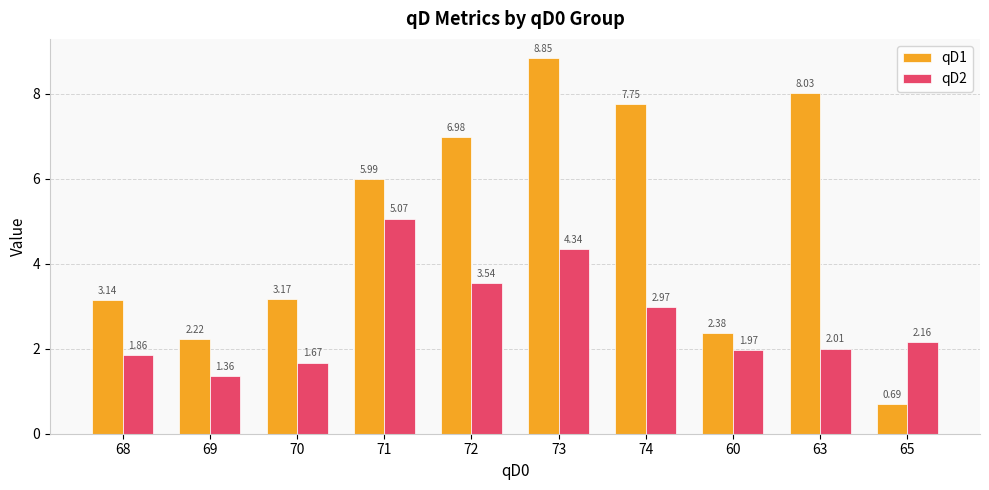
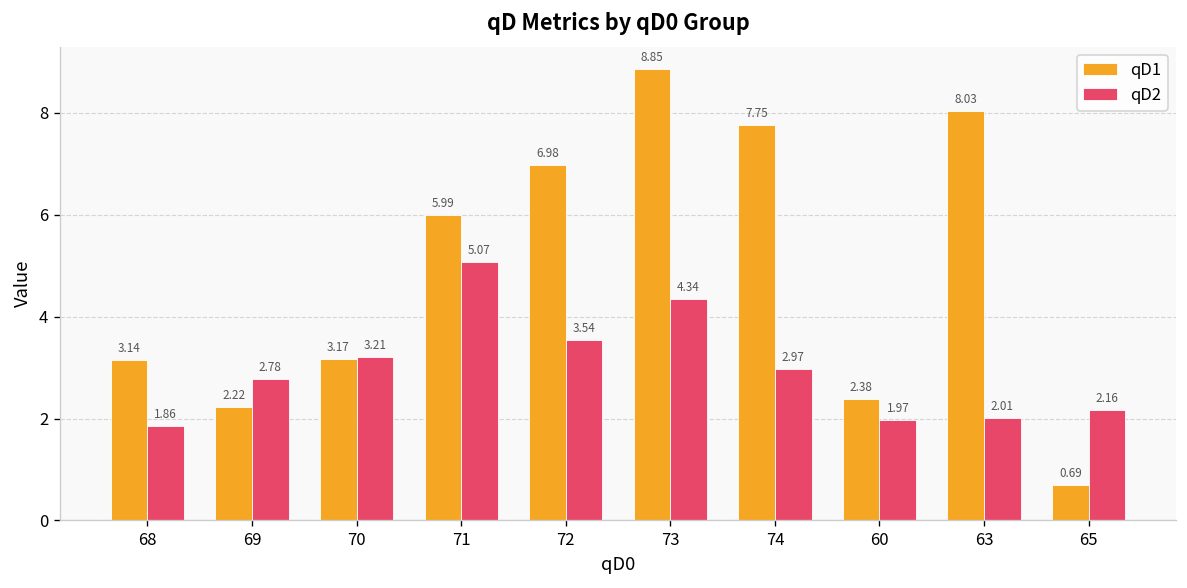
  {
    "qD1": {
      "68": 3.14,
      "69": 2.22,
      "70": 3.17,
      "71": 5.99,
      "72": 6.98,
      "73": 8.85,
      "74": 7.75,
      "60": 2.38,
      "63": 8.03,
      "65": 0.69
    },
    "qD2": {
      "68": 1.86,
-     "69": 1.36,
-     "70": 1.67,
+     "69": 2.78,
+     "70": 3.21,
      "71": 5.07,
      "72": 3.54,
      "73": 4.34,
      "74": 2.97,
      "60": 1.97,
      "63": 2.01,
      "65": 2.16
    }
  }
